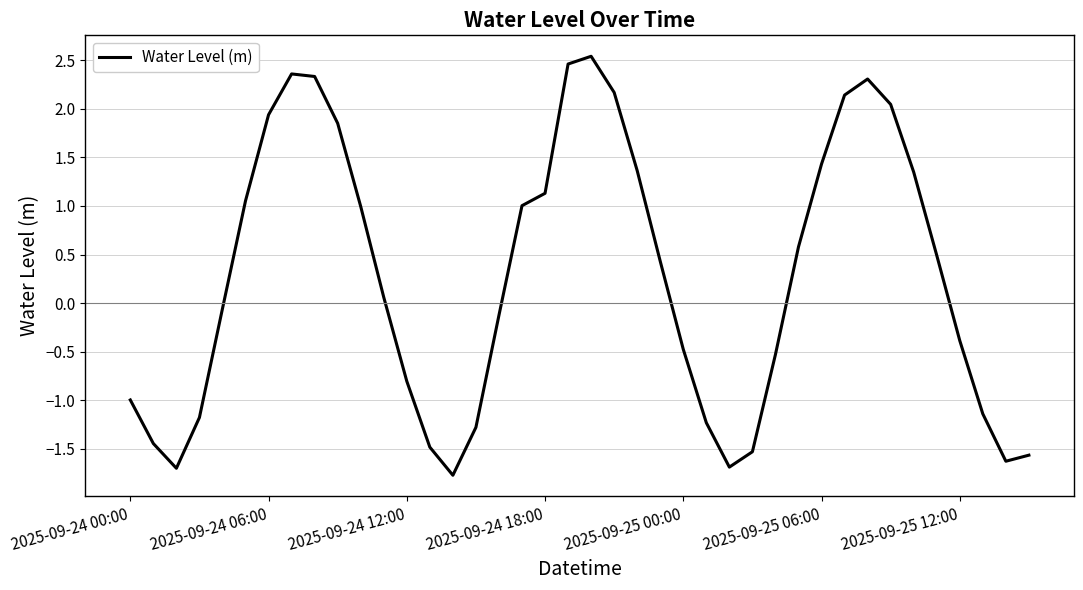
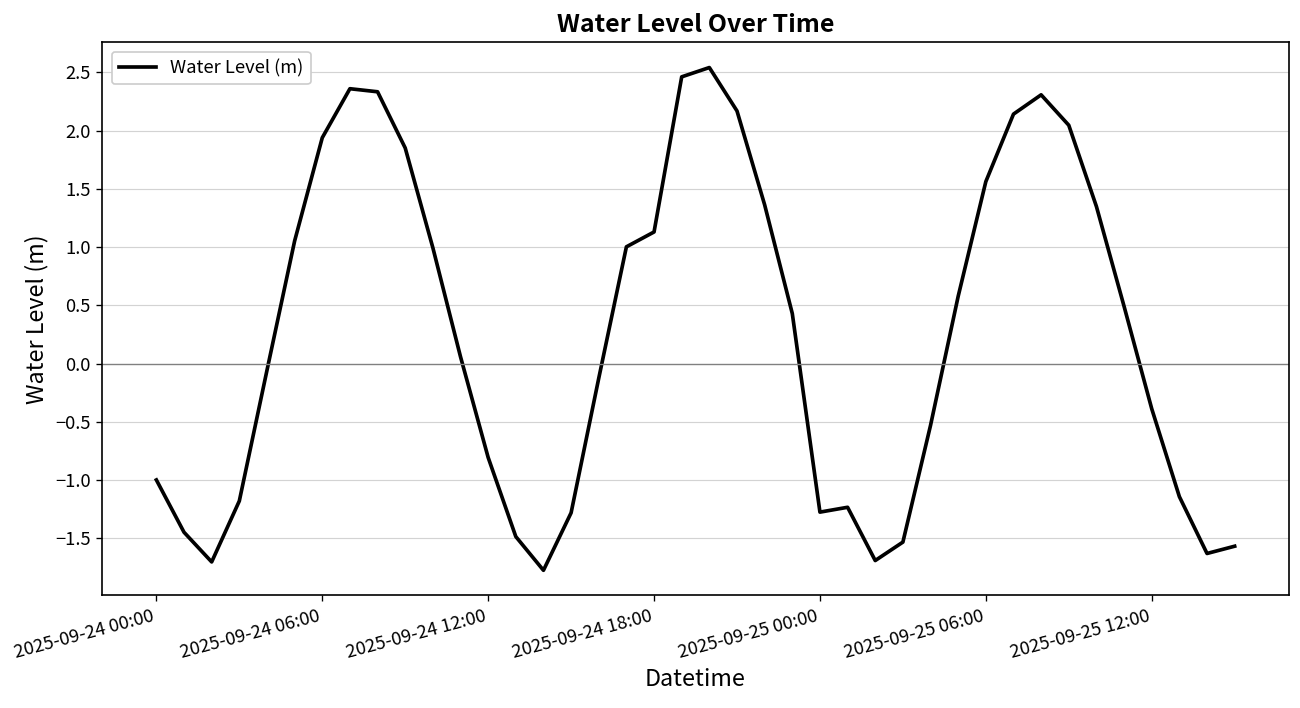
  {
    "2025-09-24 00:00": -1.0,
    "2025-09-24 06:00": 1.9,
    "2025-09-24 12:00": -0.8,
    "2025-09-24 18:00": 1.1,
-   "2025-09-25 00:00": -0.5,
-   "2025-09-25 06:00": 1.4,
+   "2025-09-25 00:00": -1.3,
+   "2025-09-25 06:00": 1.6,
    "2025-09-25 12:00": -0.4
  }
